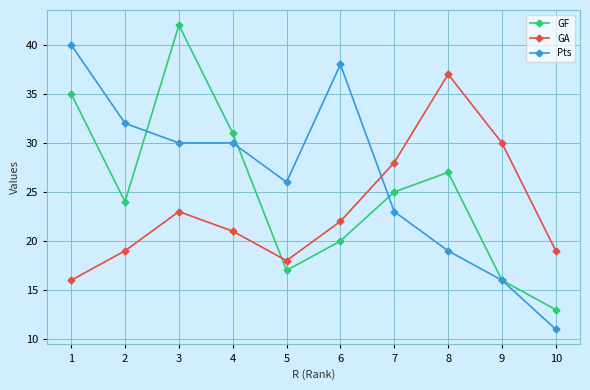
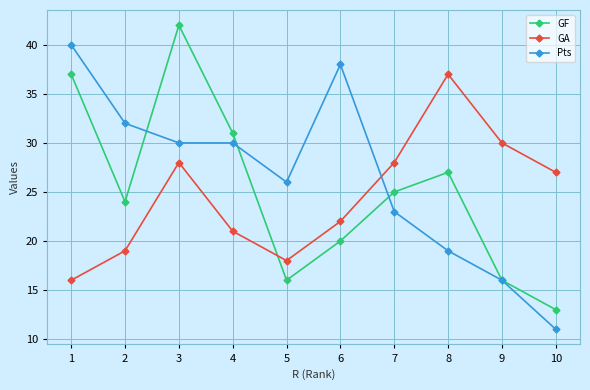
  {
    "GF": {
-     "1": 35,
+     "1": 37,
      "2": 24,
      "3": 42,
      "4": 31,
-     "5": 17,
+     "5": 16,
      "6": 20,
      "7": 25,
      "8": 27,
      "10": 13
    },
    "GA": {
      "1": 16,
      "2": 19,
-     "3": 23,
+     "3": 28,
      "4": 21,
      "5": 18,
      "6": 22,
      "7": 28,
      "8": 37,
      "9": 30,
-     "10": 19
+     "10": 27
    },
    "Pts": {
      "1": 40,
      "2": 32,
      "3": 30,
      "4": 30,
      "5": 26,
      "6": 38,
      "7": 23,
      "8": 19,
      "10": 11
    }
  }
